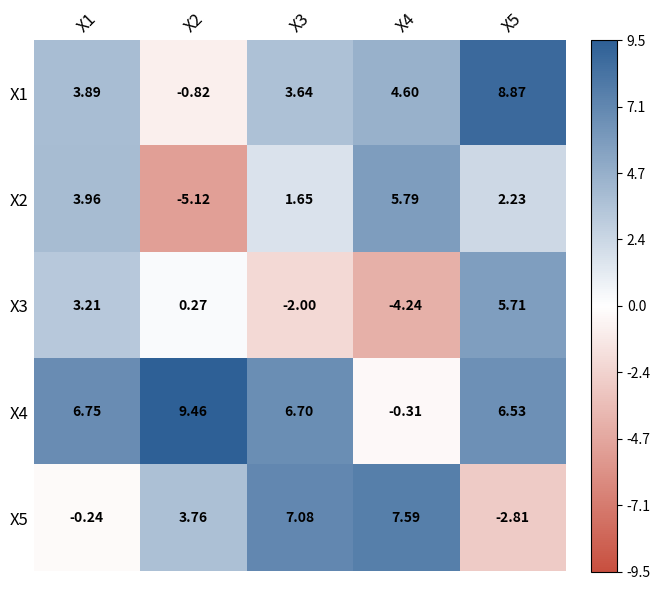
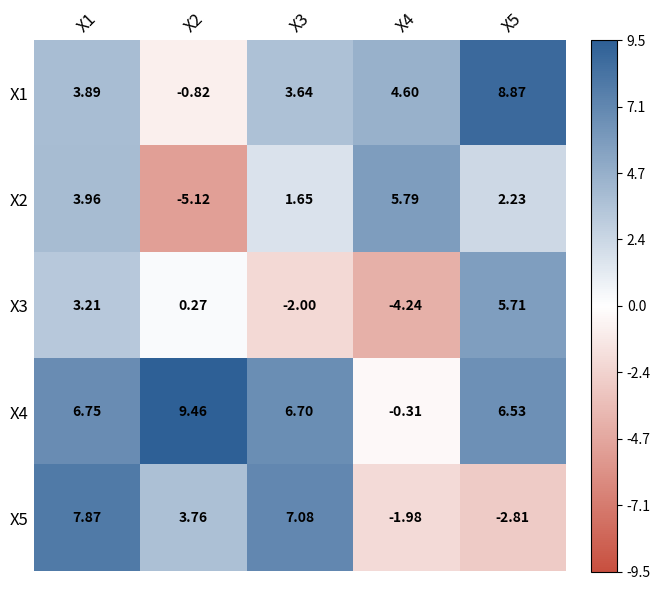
  {
    "X1": {
      "X1": 3.89,
      "X2": -0.82,
      "X3": 3.64,
      "X4": 4.60,
      "X5": 8.87
    },
    "X2": {
      "X1": 3.96,
      "X2": -5.12,
      "X3": 1.65,
      "X4": 5.79,
      "X5": 2.23
    },
    "X3": {
      "X1": 3.21,
      "X2": 0.27,
      "X3": -2.00,
      "X4": -4.24,
      "X5": 5.71
    },
    "X4": {
      "X1": 6.75,
      "X2": 9.46,
      "X3": 6.70,
      "X4": -0.31,
      "X5": 6.53
    },
    "X5": {
-     "X1": -0.24,
+     "X1": 7.87,
      "X2": 3.76,
      "X3": 7.08,
-     "X4": 7.59,
+     "X4": -1.98,
      "X5": -2.81
    }
  }
